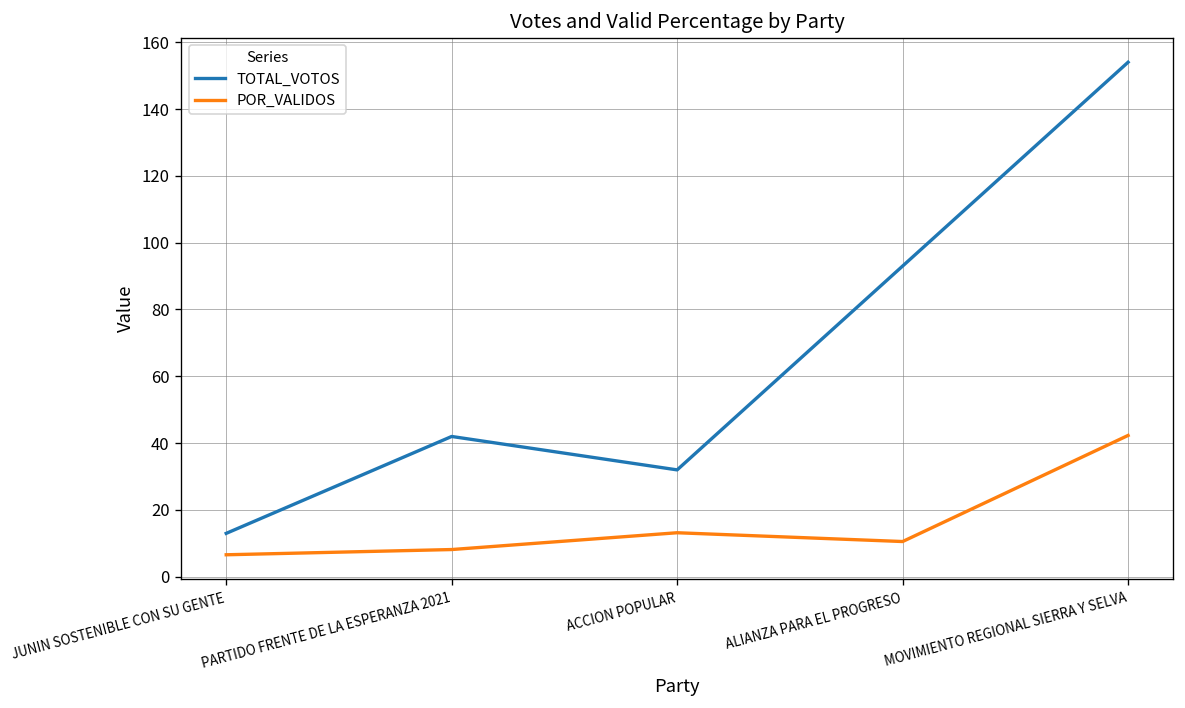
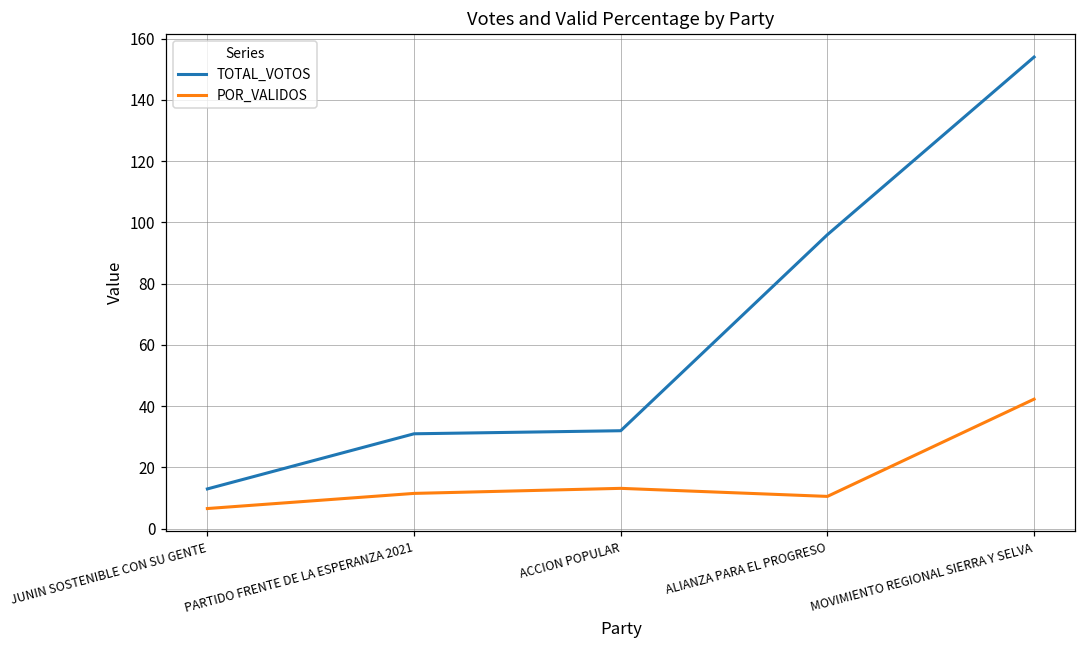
  {
    "TOTAL_VOTOS": {
      "JUNIN SOSTENIBLE CON SU GENTE": 13,
-     "PARTIDO FRENTE DE LA ESPERANZA 2021": 42,
+     "PARTIDO FRENTE DE LA ESPERANZA 2021": 31,
      "ACCION POPULAR": 32,
-     "ALIANZA PARA EL PROGRESO": 93,
+     "ALIANZA PARA EL PROGRESO": 96,
      "MOVIMIENTO REGIONAL SIERRA Y SELVA": 154
    },
    "POR_VALIDOS": {
      "JUNIN SOSTENIBLE CON SU GENTE": 7,
-     "PARTIDO FRENTE DE LA ESPERANZA 2021": 8,
+     "PARTIDO FRENTE DE LA ESPERANZA 2021": 12,
      "ACCION POPULAR": 13,
      "ALIANZA PARA EL PROGRESO": 11,
      "MOVIMIENTO REGIONAL SIERRA Y SELVA": 42
    }
  }
